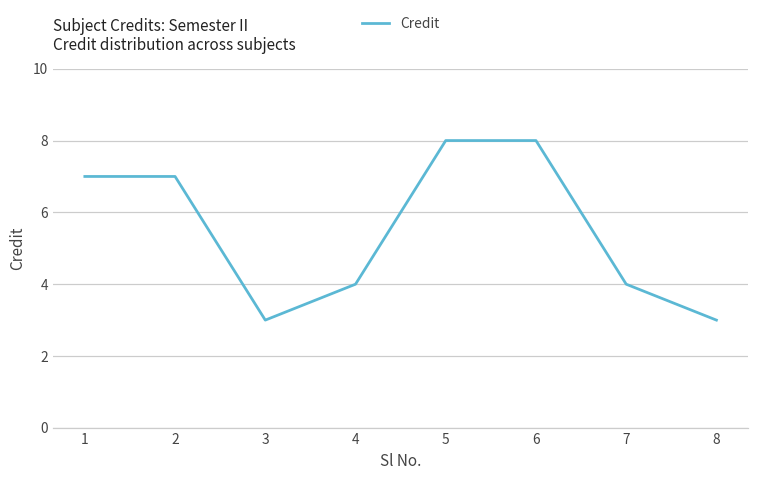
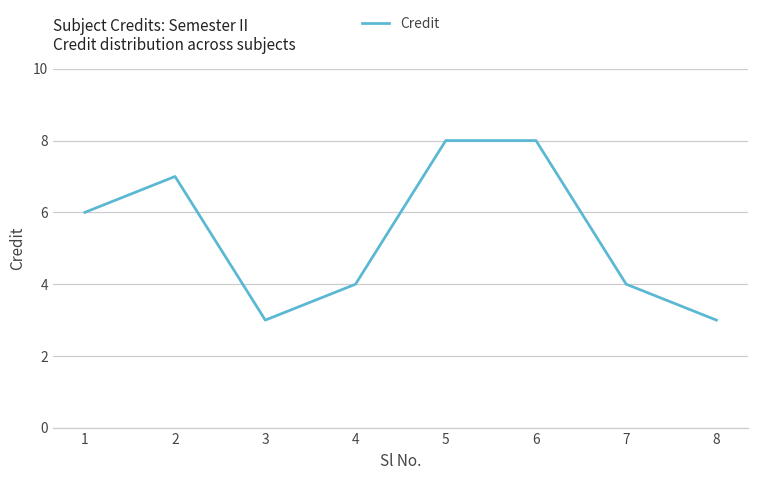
  {
-   "1": 7,
+   "1": 6,
    "2": 7,
    "3": 3,
    "4": 4,
    "5": 8,
    "6": 8,
    "7": 4,
    "8": 3
  }
